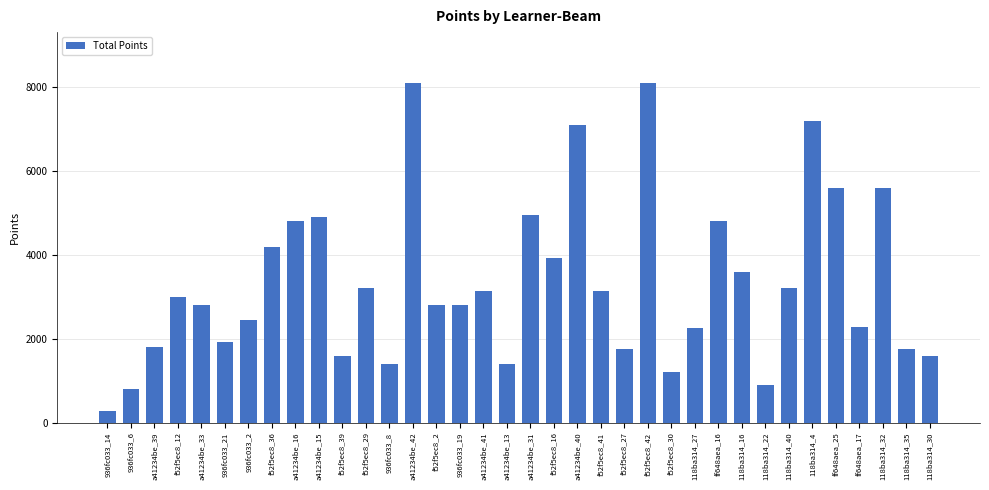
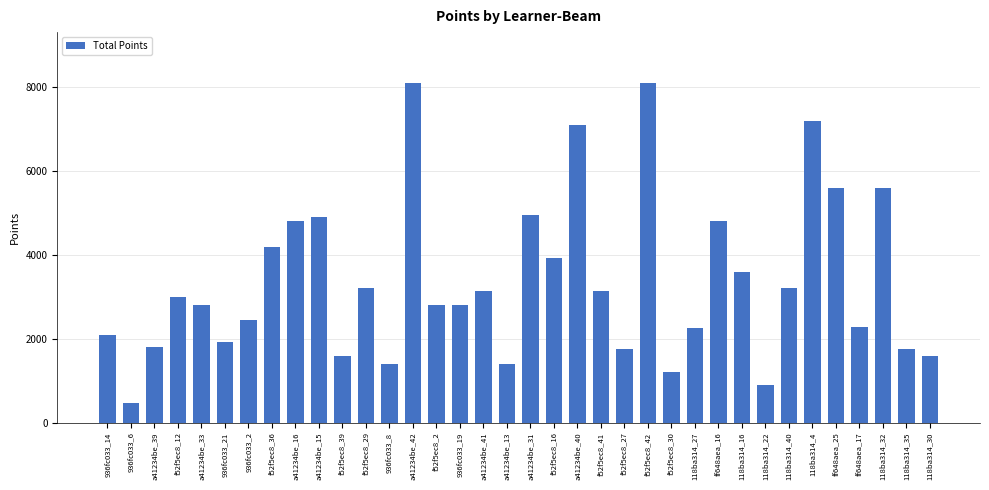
  {
-   "936fc033_14": 300,
-   "936fc033_6": 800,
+   "936fc033_14": 2100,
+   "936fc033_6": 500,
    "a41234be_39": 1800,
    "f52f5ec8_12": 3000,
    "a41234be_33": 2800,
    "936fc033_21": 1900,
    "936fc033_2": 2500,
    "f52f5ec8_36": 4200,
    "a41234be_16": 4800,
    "a41234be_15": 4900,
    "f52f5ec8_39": 1600,
    "f52f5ec8_29": 3200,
    "936fc033_8": 1400,
    "a41234be_42": 8100,
    "f52f5ec8_2": 2800,
    "936fc033_19": 2800,
    "a41234be_41": 3200,
    "a41234be_13": 1400,
    "a41234be_31": 5000,
    "f52f5ec8_16": 3900,
    "a41234be_40": 7100,
    "f52f5ec8_41": 3200,
    "f52f5ec8_27": 1800,
    "f52f5ec8_42": 8100,
    "f52f5ec8_30": 1200,
    "118ba314_27": 2300,
    "ff648aea_16": 4800,
    "118ba314_16": 3600,
    "118ba314_22": 900,
    "118ba314_40": 3200,
    "118ba314_4": 7200,
    "ff648aea_25": 5600,
    "ff648aea_17": 2300,
    "118ba314_32": 5600,
    "118ba314_35": 1800,
    "118ba314_30": 1600
  }
